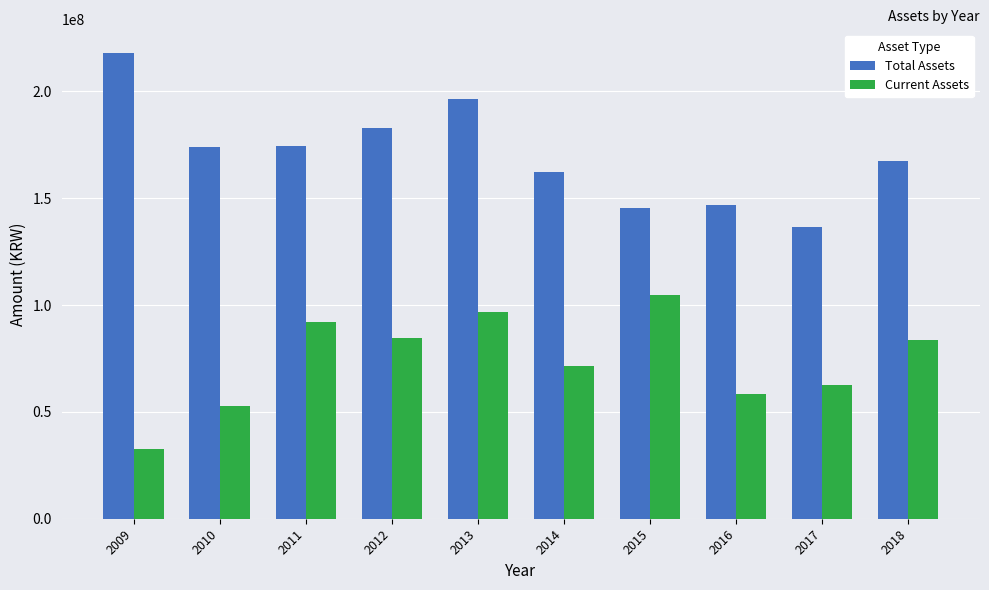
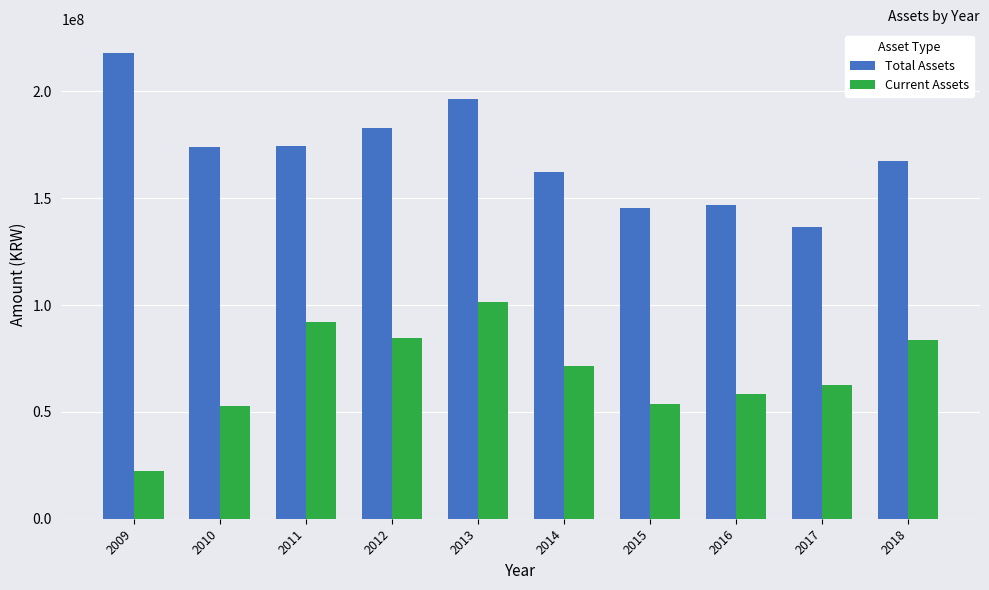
  {
    "Total Assets": {
      "2009": 218000000,
      "2010": 174000000,
      "2011": 175000000,
      "2012": 183000000,
      "2013": 196000000,
      "2014": 162000000,
      "2015": 146000000,
      "2016": 147000000,
      "2017": 136000000,
      "2018": 167000000
    },
    "Current Assets": {
-     "2009": 32000000,
+     "2009": 23000000,
      "2010": 53000000,
      "2011": 92000000,
      "2012": 85000000,
-     "2013": 97000000,
+     "2013": 101000000,
      "2014": 72000000,
-     "2015": 105000000,
+     "2015": 54000000,
      "2016": 58000000,
      "2017": 63000000,
      "2018": 84000000
    }
  }
